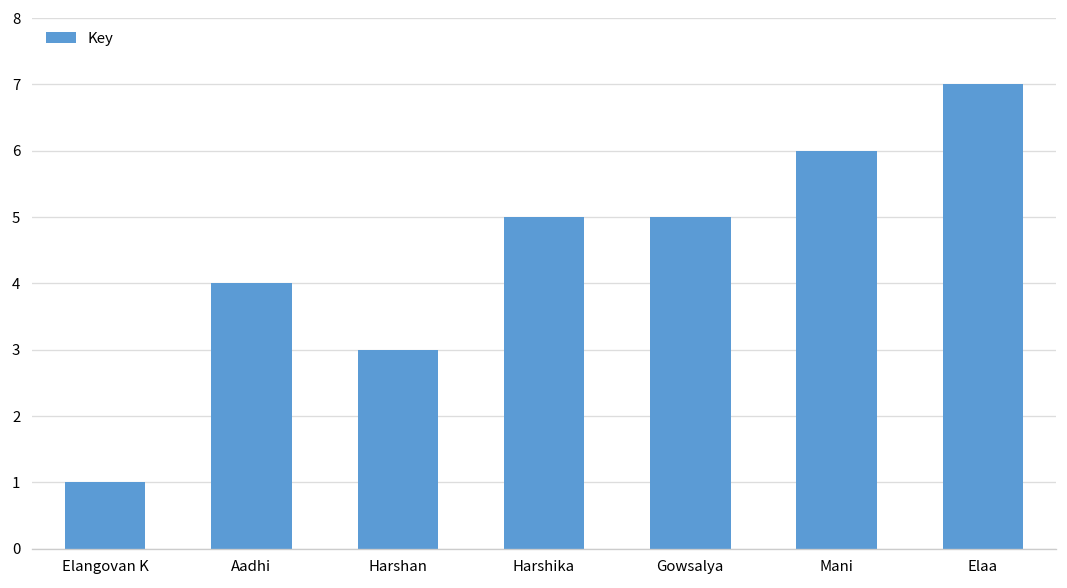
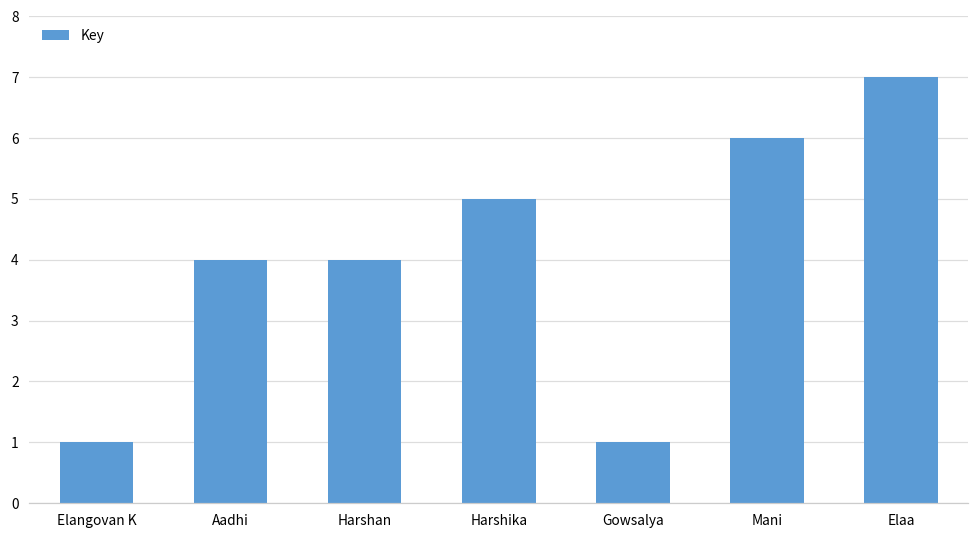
  {
    "Elangovan K": 1,
    "Aadhi": 4,
-   "Harshan": 3,
+   "Harshan": 4,
    "Harshika": 5,
-   "Gowsalya": 5,
+   "Gowsalya": 1,
    "Mani": 6,
    "Elaa": 7
  }
